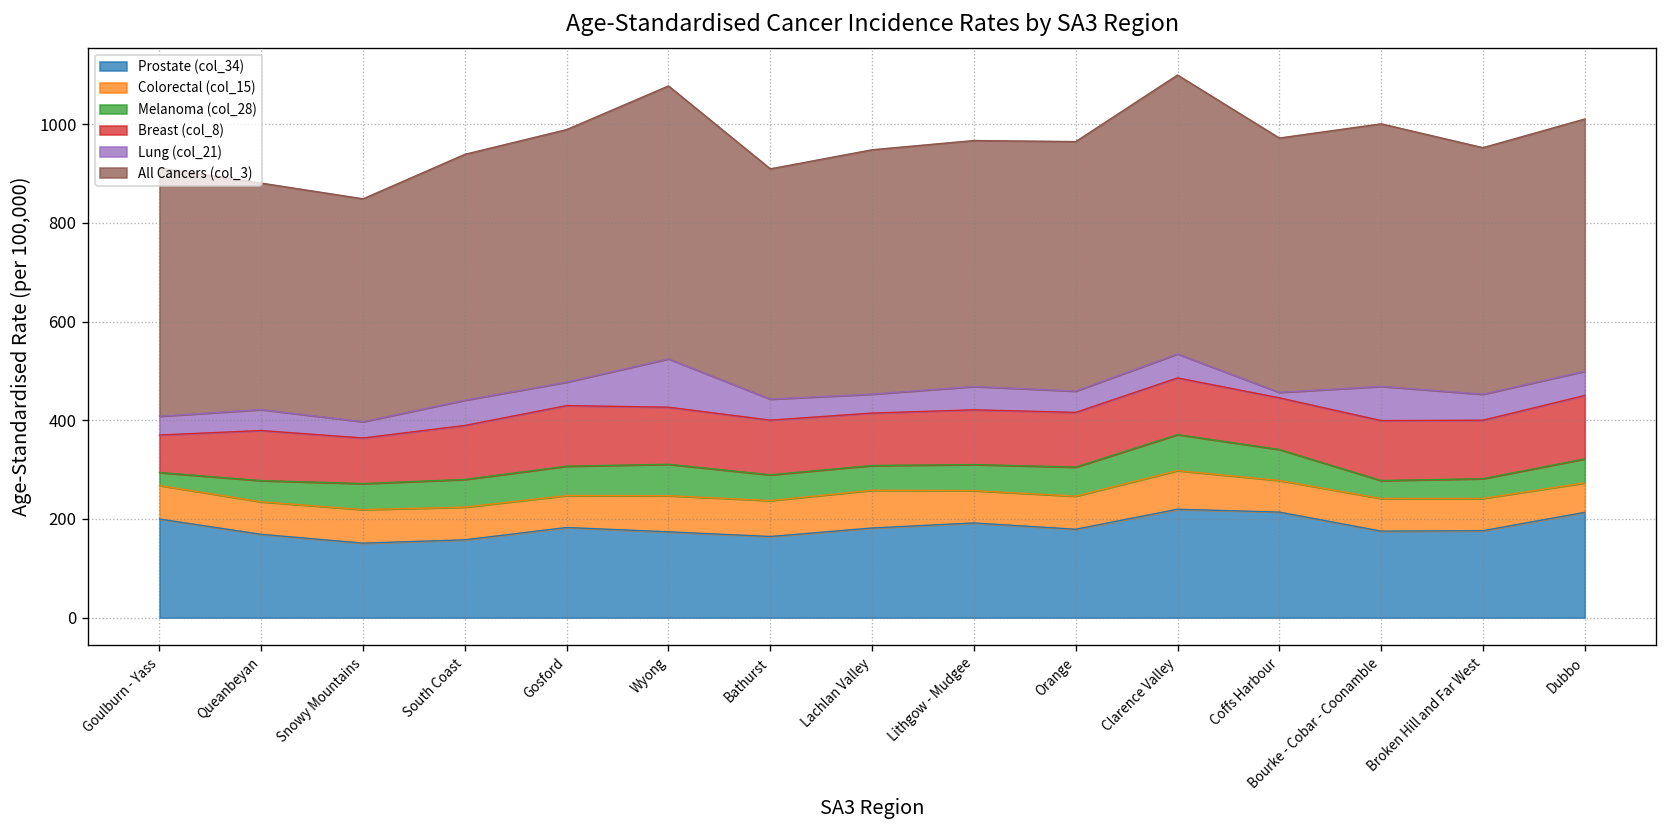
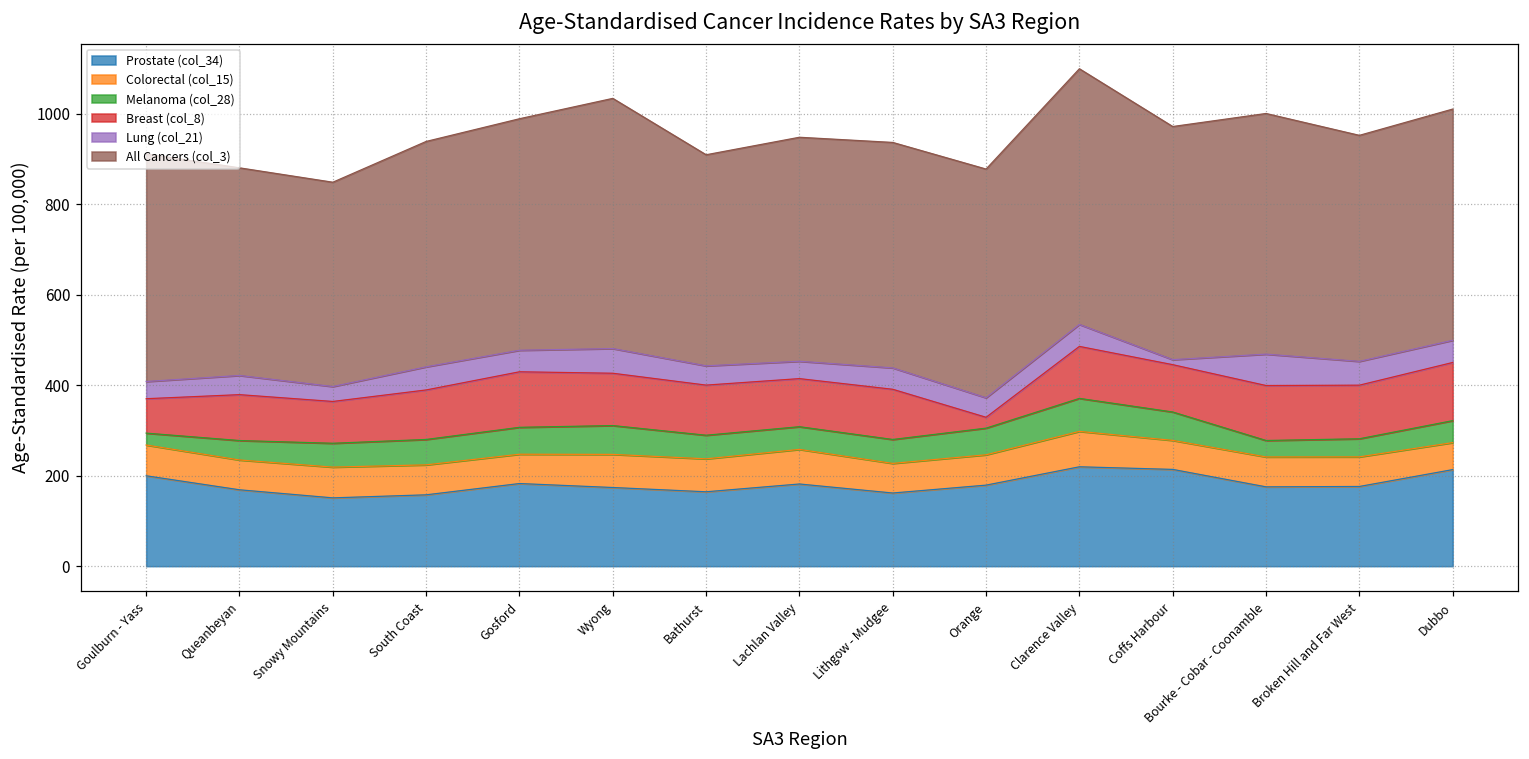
  {
    "Prostate (col_34)": {
      "Goulburn - Yass": 200,
      "Queanbeyan": 170,
      "Snowy Mountains": 150,
      "South Coast": 160,
      "Gosford": 180,
      "Wyong": 170,
      "Bathurst": 160,
      "Lachlan Valley": 180,
-     "Lithgow - Mudgee": 190,
+     "Lithgow - Mudgee": 160,
      "Orange": 180,
      "Clarence Valley": 220,
      "Coffs Harbour": 210,
      "Bourke - Cobar - Coonamble": 180,
      "Broken Hill and Far West": 180,
      "Dubbo": 210
    },
    "Colorectal (col_15)": {
      "Goulburn - Yass": 70,
      "Queanbeyan": 70,
      "Snowy Mountains": 70,
      "South Coast": 70,
      "Gosford": 60,
      "Wyong": 70,
      "Bathurst": 70,
      "Lachlan Valley": 80,
      "Lithgow - Mudgee": 70,
      "Orange": 70,
      "Clarence Valley": 80,
      "Coffs Harbour": 60,
      "Bourke - Cobar - Coonamble": 70,
      "Broken Hill and Far West": 70,
      "Dubbo": 60
    },
    "Melanoma (col_28)": {
      "Goulburn - Yass": 30,
      "Queanbeyan": 40,
      "Snowy Mountains": 50,
      "South Coast": 60,
      "Gosford": 60,
      "Wyong": 60,
      "Bathurst": 50,
      "Lachlan Valley": 50,
      "Lithgow - Mudgee": 50,
      "Orange": 60,
      "Clarence Valley": 70,
      "Coffs Harbour": 60,
      "Bourke - Cobar - Coonamble": 40,
      "Broken Hill and Far West": 40,
      "Dubbo": 50
    },
    "Breast (col_8)": {
      "Goulburn - Yass": 80,
      "Queanbeyan": 100,
      "Snowy Mountains": 90,
      "South Coast": 110,
      "Gosford": 120,
      "Wyong": 120,
      "Bathurst": 110,
      "Lachlan Valley": 110,
      "Lithgow - Mudgee": 110,
-     "Orange": 110,
+     "Orange": 20,
      "Clarence Valley": 110,
      "Coffs Harbour": 100,
      "Bourke - Cobar - Coonamble": 120,
      "Broken Hill and Far West": 120,
      "Dubbo": 130
    },
    "Lung (col_21)": {
      "Goulburn - Yass": 40,
      "Queanbeyan": 40,
      "Snowy Mountains": 30,
      "South Coast": 50,
      "Gosford": 50,
-     "Wyong": 100,
+     "Wyong": 50,
      "Bathurst": 40,
      "Lachlan Valley": 40,
      "Lithgow - Mudgee": 50,
      "Orange": 40,
      "Clarence Valley": 50,
      "Coffs Harbour": 10,
      "Bourke - Cobar - Coonamble": 70,
      "Broken Hill and Far West": 50,
      "Dubbo": 50
    },
    "All Cancers (col_3)": {
      "Queanbeyan": 460,
      "Snowy Mountains": 450,
      "South Coast": 500,
      "Gosford": 510,
      "Wyong": 550,
      "Bathurst": 470,
      "Lachlan Valley": 500,
      "Lithgow - Mudgee": 500,
      "Orange": 510,
      "Clarence Valley": 570,
      "Coffs Harbour": 520,
      "Bourke - Cobar - Coonamble": 530,
      "Broken Hill and Far West": 500,
      "Dubbo": 510
    }
  }
